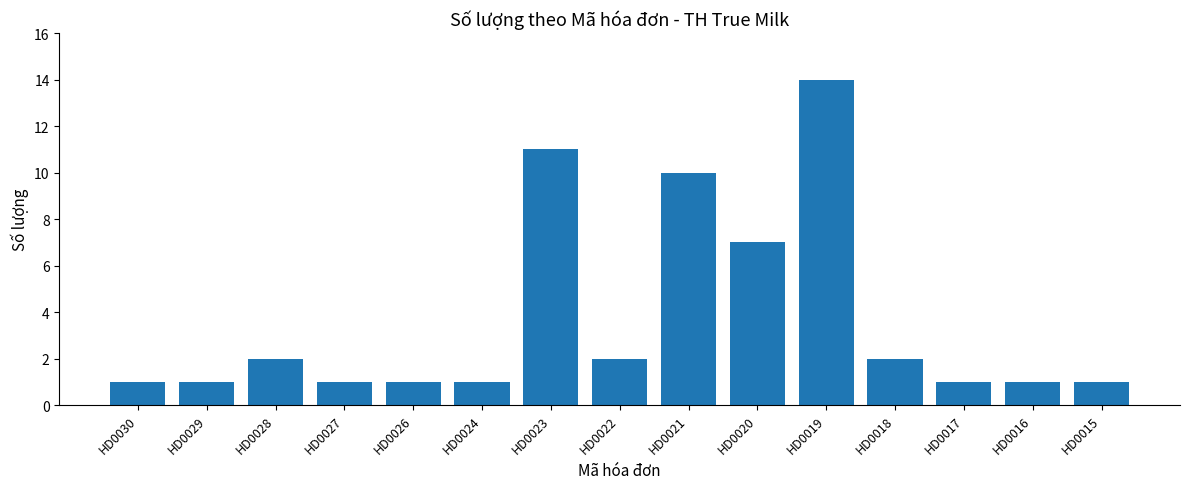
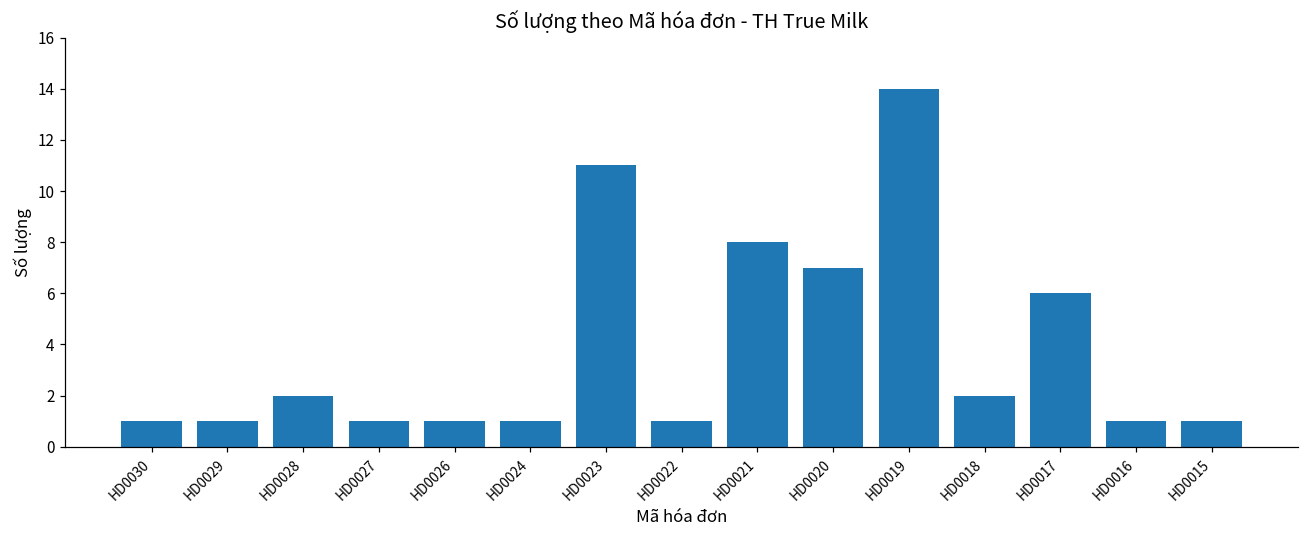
  {
    "HD0030": 1,
    "HD0029": 1,
    "HD0028": 2,
    "HD0027": 1,
    "HD0026": 1,
    "HD0024": 1,
    "HD0023": 11,
-   "HD0022": 2,
-   "HD0021": 10,
+   "HD0022": 1,
+   "HD0021": 8,
    "HD0020": 7,
    "HD0019": 14,
    "HD0018": 2,
-   "HD0017": 1,
+   "HD0017": 6,
    "HD0016": 1,
    "HD0015": 1
  }
